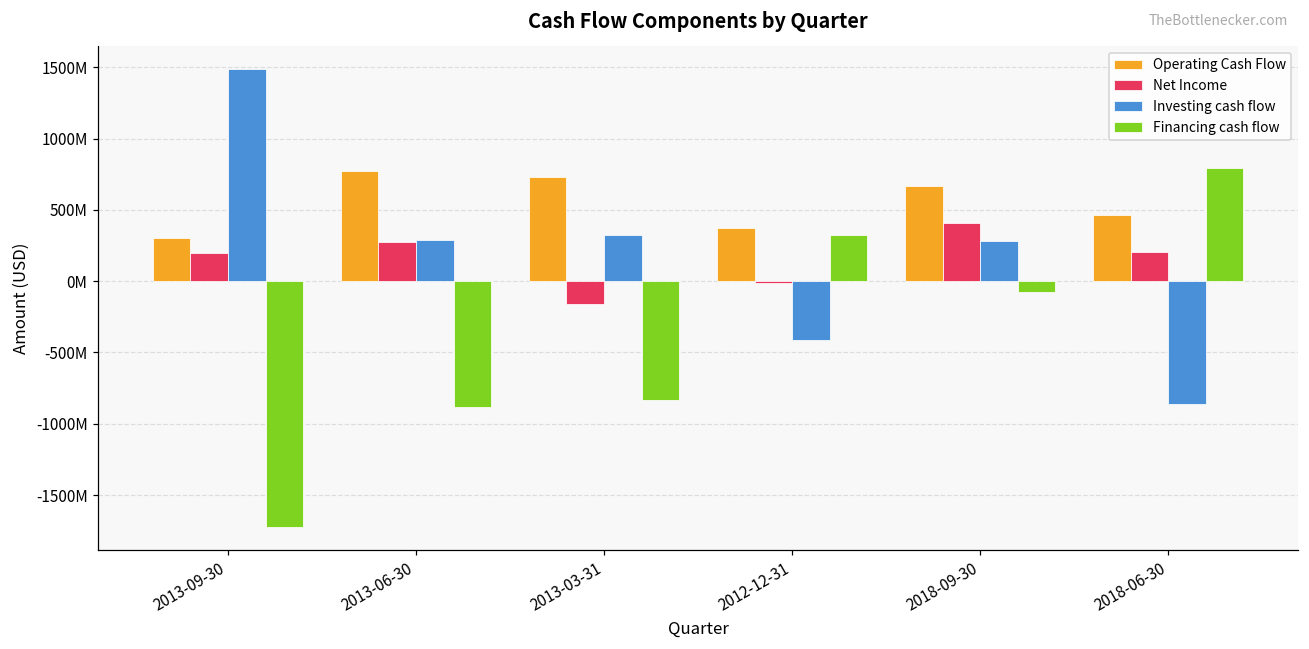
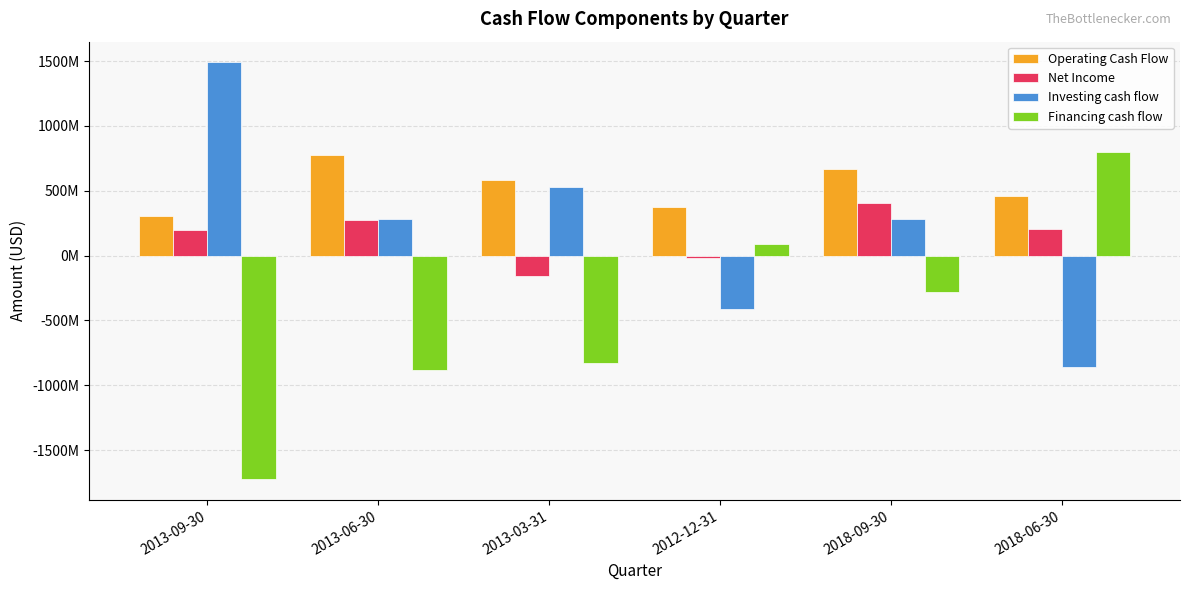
  {
    "Operating Cash Flow": {
      "2013-09-30": 300000000,
      "2013-06-30": 780000000,
-     "2013-03-31": 730000000,
+     "2013-03-31": 590000000,
      "2012-12-31": 370000000,
      "2018-09-30": 670000000,
      "2018-06-30": 460000000
    },
    "Net Income": {
      "2013-09-30": 200000000,
      "2013-06-30": 280000000,
      "2013-03-31": -160000000,
      "2018-09-30": 410000000,
      "2018-06-30": 200000000
    },
    "Investing cash flow": {
      "2013-09-30": 1490000000,
      "2013-06-30": 290000000,
-     "2013-03-31": 320000000,
+     "2013-03-31": 530000000,
      "2012-12-31": -420000000,
      "2018-09-30": 280000000,
      "2018-06-30": -860000000
    },
    "Financing cash flow": {
      "2013-09-30": -1720000000,
      "2013-06-30": -880000000,
      "2013-03-31": -830000000,
-     "2012-12-31": 320000000,
-     "2018-09-30": -80000000,
+     "2012-12-31": 90000000,
+     "2018-09-30": -280000000,
      "2018-06-30": 800000000
    }
  }
